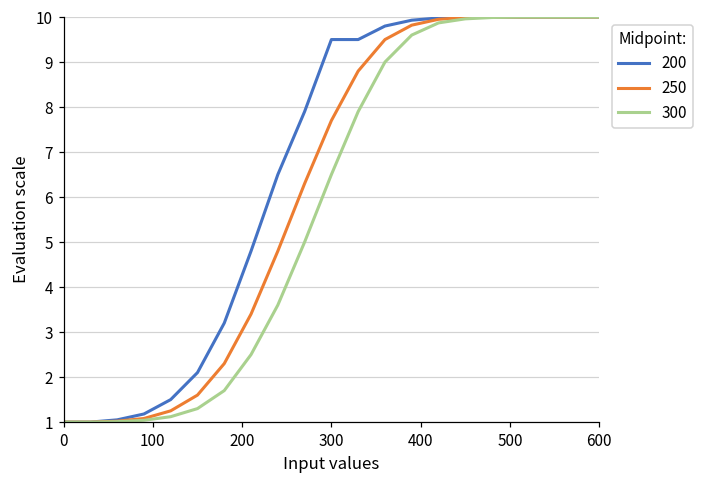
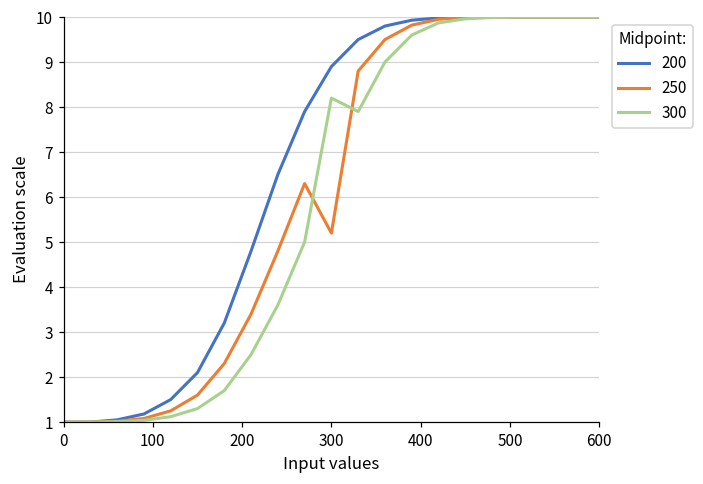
  {
    "200": {
-     "300": 9.5
+     "300": 8.9
    },
    "250": {
-     "300": 7.7
+     "300": 5.2
    },
    "300": {
-     "300": 6.5
+     "300": 8.2
    }
  }
